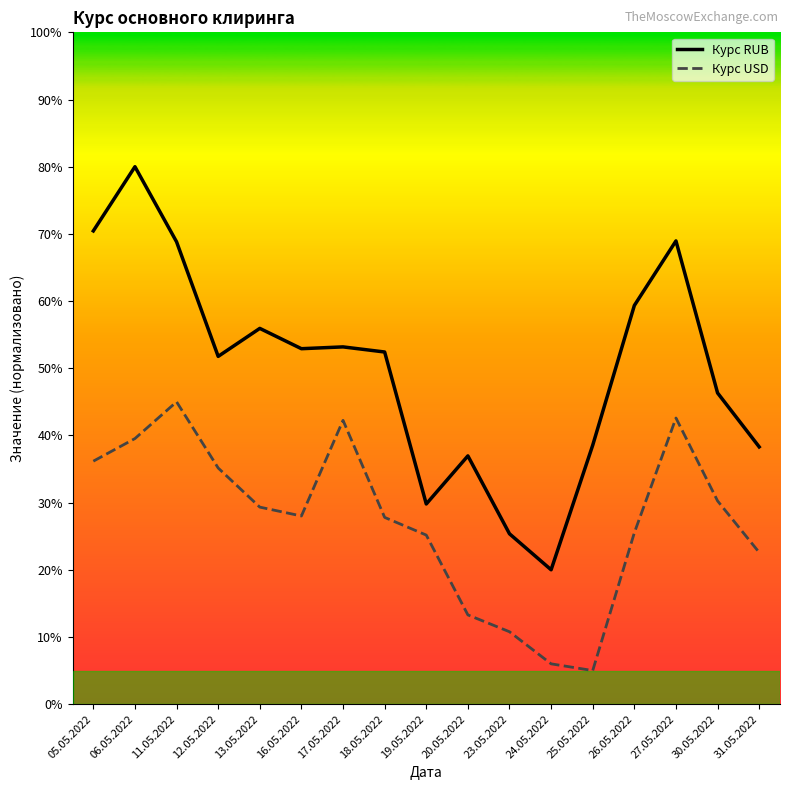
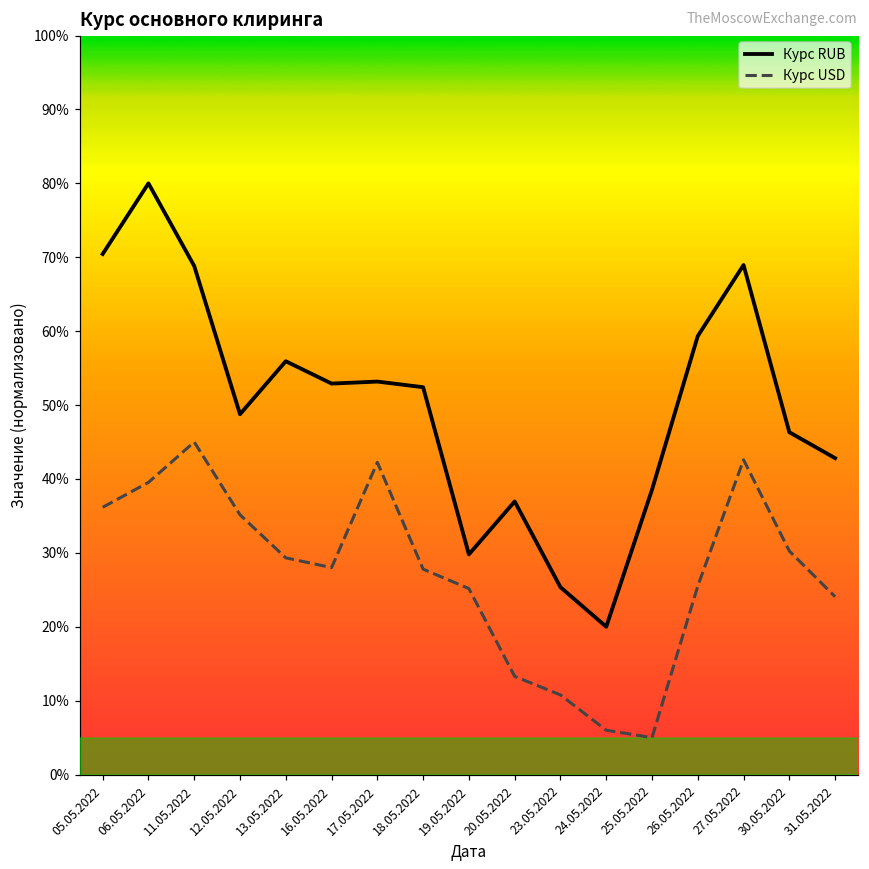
  {
    "Курс RUB": {
      "05.05.2022": "70%",
      "06.05.2022": "80%",
      "11.05.2022": "69%",
-     "12.05.2022": "52%",
+     "12.05.2022": "49%",
      "13.05.2022": "56%",
      "16.05.2022": "53%",
      "17.05.2022": "53%",
      "18.05.2022": "52%",
      "19.05.2022": "30%",
      "20.05.2022": "37%",
      "23.05.2022": "25%",
      "24.05.2022": "20%",
      "25.05.2022": "39%",
      "26.05.2022": "59%",
      "27.05.2022": "69%",
      "30.05.2022": "46%",
-     "31.05.2022": "38%"
+     "31.05.2022": "43%"
    },
    "Курс USD": {
      "05.05.2022": "36%",
      "06.05.2022": "40%",
      "11.05.2022": "45%",
      "12.05.2022": "35%",
      "13.05.2022": "29%",
      "16.05.2022": "28%",
      "17.05.2022": "42%",
      "18.05.2022": "28%",
      "19.05.2022": "25%",
      "20.05.2022": "13%",
      "23.05.2022": "11%",
      "24.05.2022": "6%",
      "26.05.2022": "26%",
      "27.05.2022": "43%",
      "30.05.2022": "30%",
-     "31.05.2022": "23%"
+     "31.05.2022": "24%"
    }
  }
